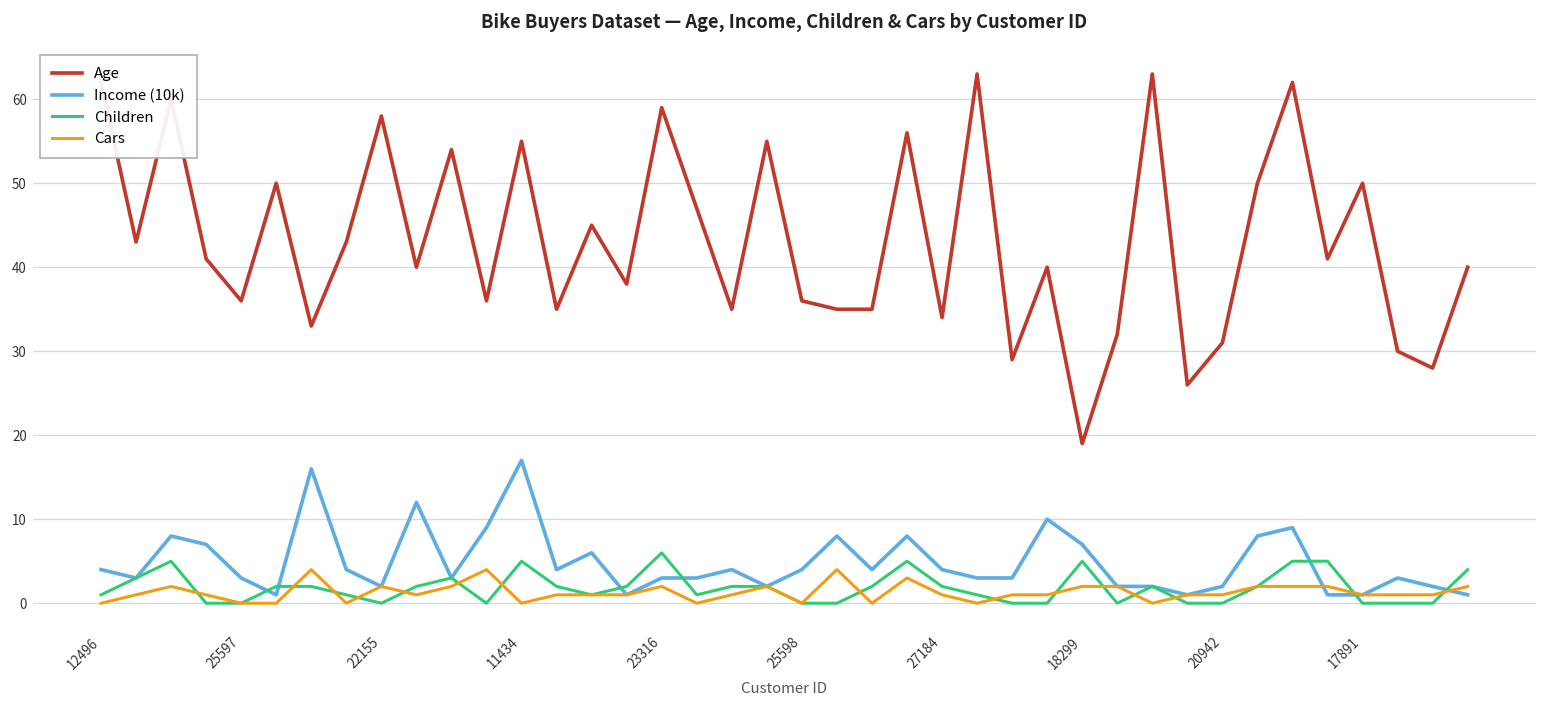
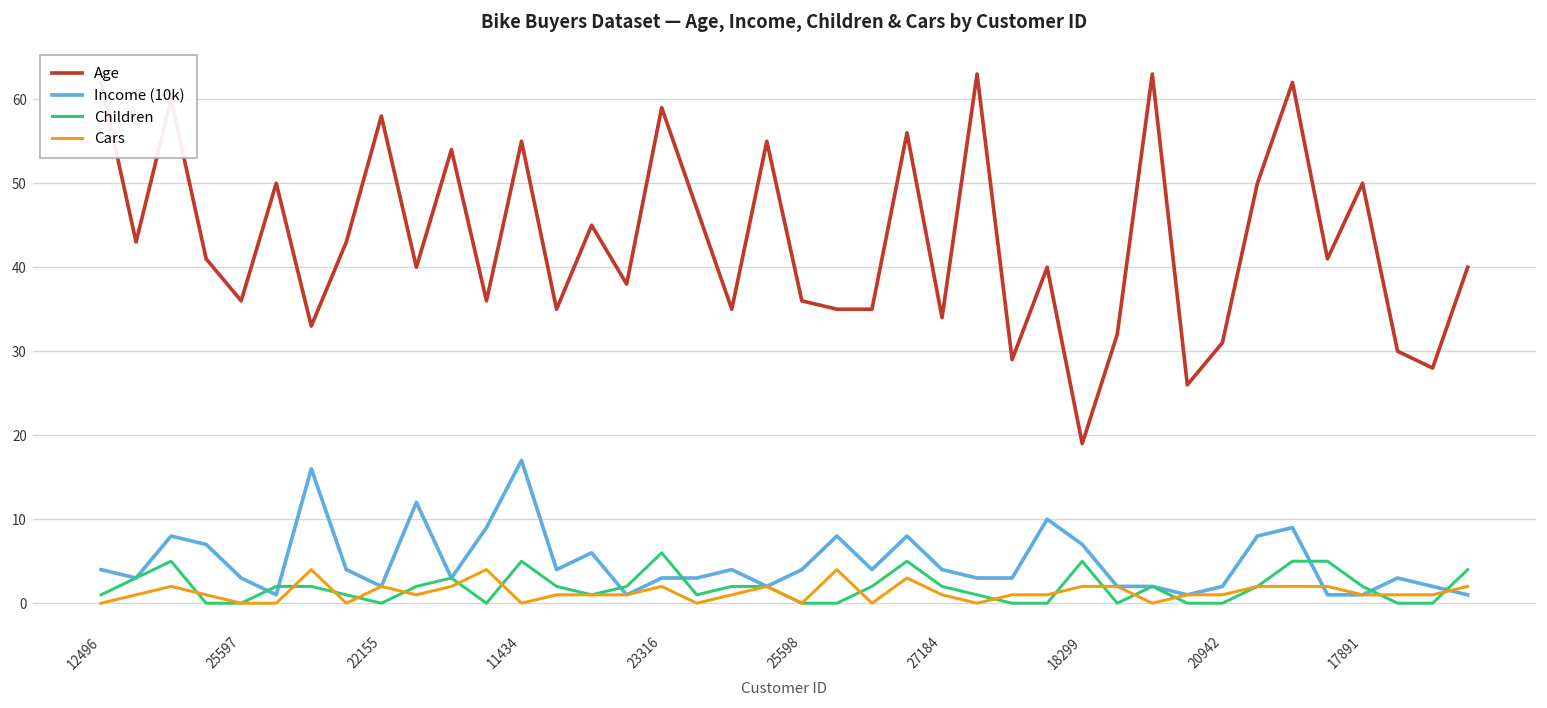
  {
    "Age": {
      "25597": 36,
      "22155": 58,
      "11434": 55,
      "23316": 59,
      "25598": 36,
      "27184": 34,
      "18299": 19,
      "20942": 31,
      "17891": 50
    },
    "Income (10k)": {
      "12496": 4,
      "25597": 3,
      "11434": 17,
      "23316": 3,
      "25598": 4,
      "27184": 4,
      "18299": 7,
      "20942": 2
    },
    "Children": {
      "12496": 1,
      "22155": 0,
      "11434": 5,
      "23316": 6,
      "27184": 2,
      "18299": 5,
      "20942": 0,
-     "17891": 0
+     "17891": 2
    },
    "Cars": {
      "12496": 0,
      "11434": 0,
      "23316": 2,
      "27184": 1,
      "18299": 2,
      "20942": 1
    }
  }
